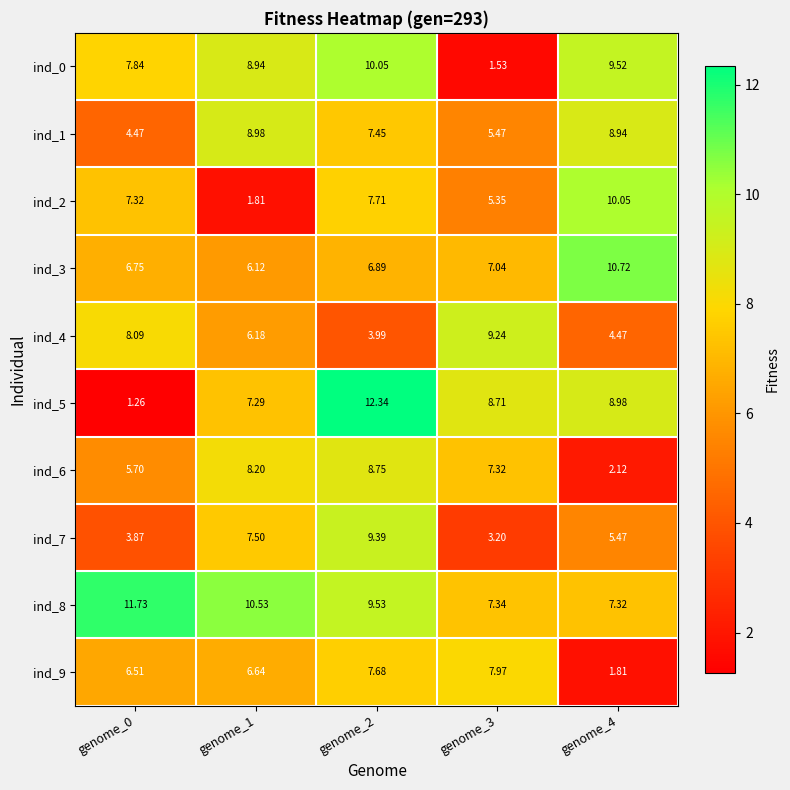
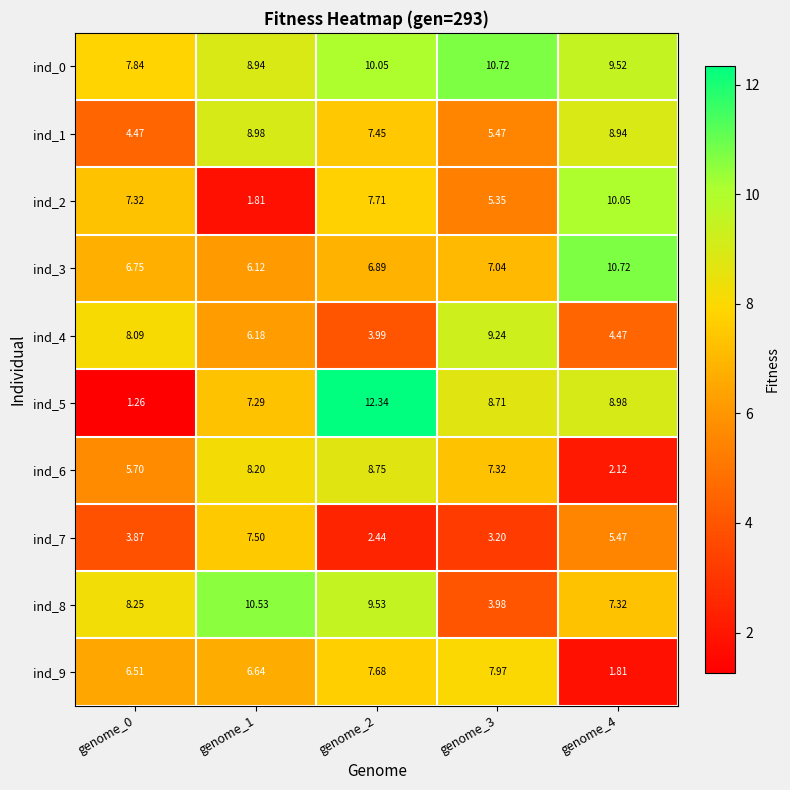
  {
    "ind_0": {
      "genome_0": 7.84,
      "genome_1": 8.94,
      "genome_2": 10.05,
-     "genome_3": 1.53,
+     "genome_3": 10.72,
      "genome_4": 9.52
    },
    "ind_1": {
      "genome_0": 4.47,
      "genome_1": 8.98,
      "genome_2": 7.45,
      "genome_3": 5.47,
      "genome_4": 8.94
    },
    "ind_2": {
      "genome_0": 7.32,
      "genome_1": 1.81,
      "genome_2": 7.71,
      "genome_3": 5.35,
      "genome_4": 10.05
    },
    "ind_3": {
      "genome_0": 6.75,
      "genome_1": 6.12,
      "genome_2": 6.89,
      "genome_3": 7.04,
      "genome_4": 10.72
    },
    "ind_4": {
      "genome_0": 8.09,
      "genome_1": 6.18,
      "genome_2": 3.99,
      "genome_3": 9.24,
      "genome_4": 4.47
    },
    "ind_5": {
      "genome_0": 1.26,
      "genome_1": 7.29,
      "genome_2": 12.34,
      "genome_3": 8.71,
      "genome_4": 8.98
    },
    "ind_6": {
      "genome_0": 5.70,
      "genome_1": 8.20,
      "genome_2": 8.75,
      "genome_3": 7.32,
      "genome_4": 2.12
    },
    "ind_7": {
      "genome_0": 3.87,
      "genome_1": 7.50,
-     "genome_2": 9.39,
+     "genome_2": 2.44,
      "genome_3": 3.20,
      "genome_4": 5.47
    },
    "ind_8": {
-     "genome_0": 11.73,
+     "genome_0": 8.25,
      "genome_1": 10.53,
      "genome_2": 9.53,
-     "genome_3": 7.34,
+     "genome_3": 3.98,
      "genome_4": 7.32
    },
    "ind_9": {
      "genome_0": 6.51,
      "genome_1": 6.64,
      "genome_2": 7.68,
      "genome_3": 7.97,
      "genome_4": 1.81
    }
  }
